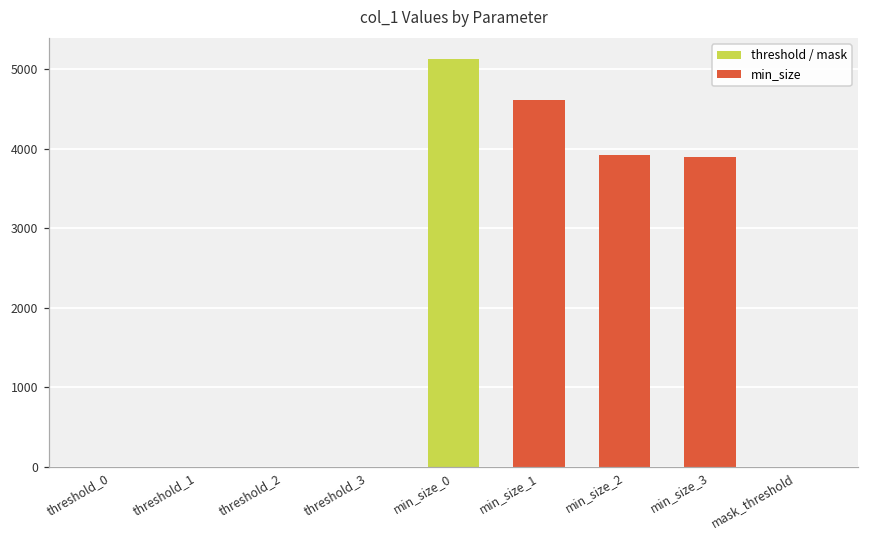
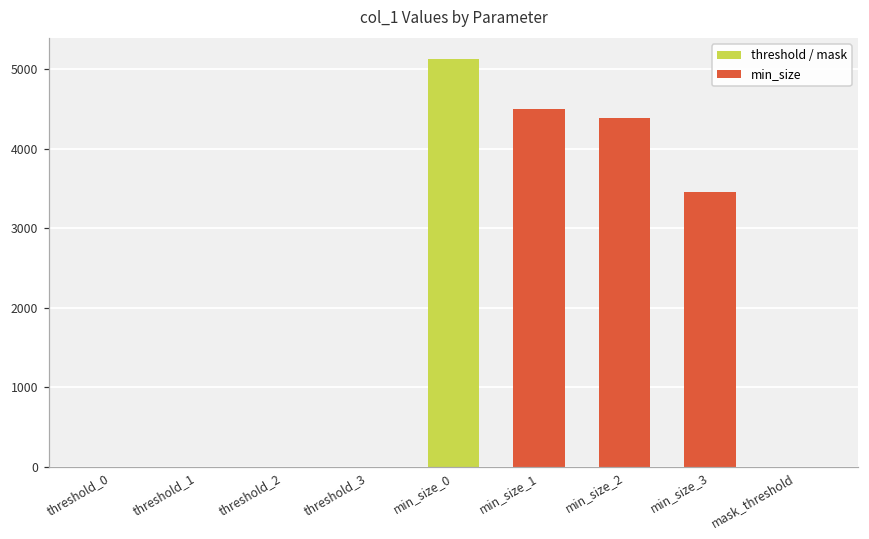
  {
    "threshold / mask": {
      "min_size_0": 5100
    },
    "min_size": {
-     "min_size_1": 4600,
-     "min_size_2": 3900,
-     "min_size_3": 3900
+     "min_size_1": 4500,
+     "min_size_2": 4400,
+     "min_size_3": 3500
    }
  }
